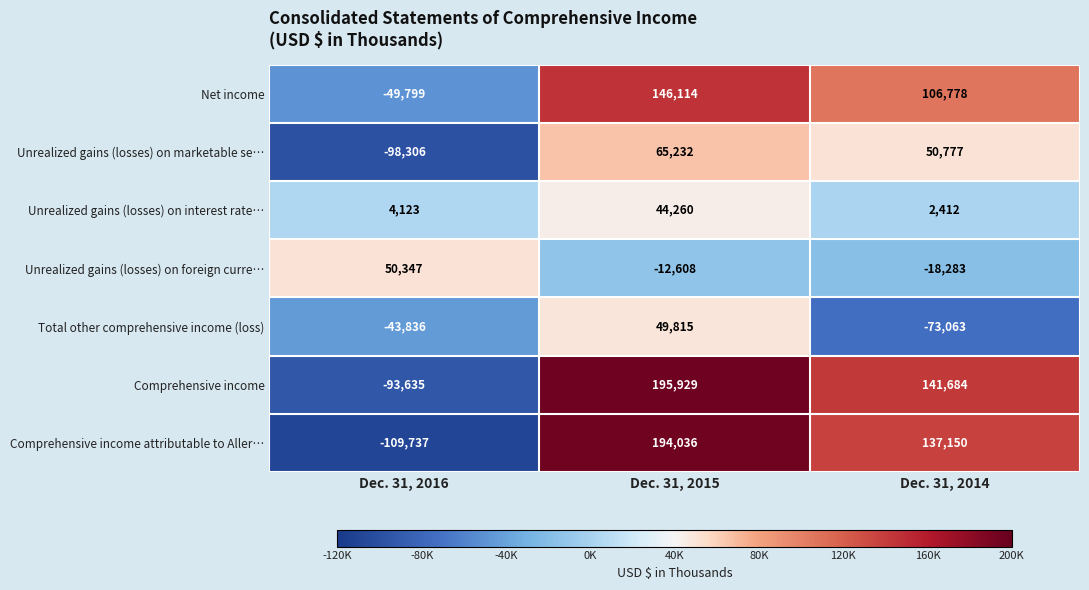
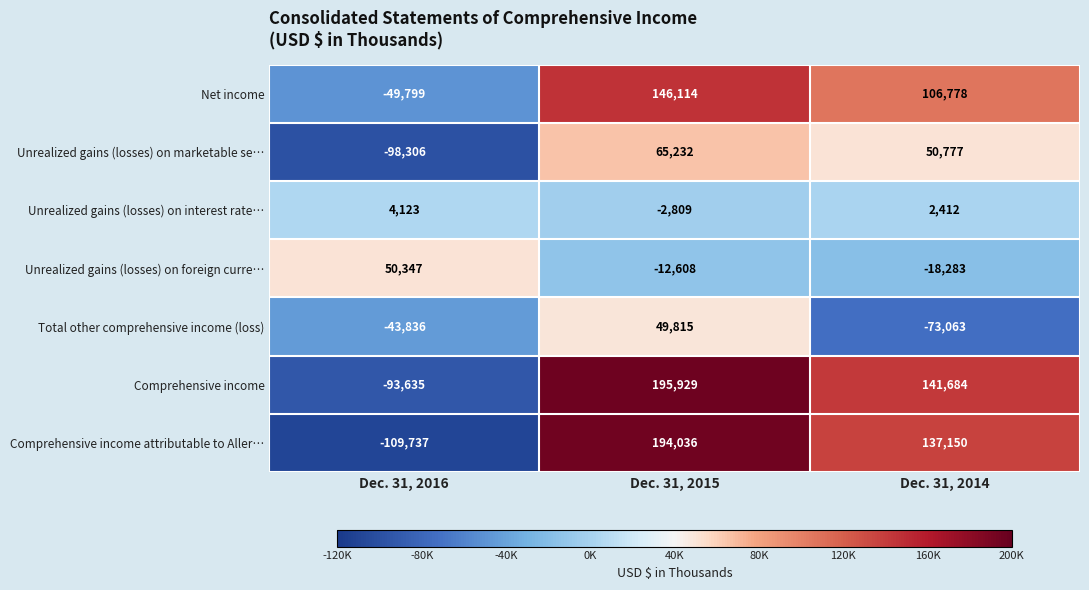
  {
    "Net income": {
      "Dec. 31, 2016": "-49,799",
      "Dec. 31, 2015": "146,114",
      "Dec. 31, 2014": "106,778"
    },
    "Unrealized gains (losses) on marketable se…": {
      "Dec. 31, 2016": "-98,306",
      "Dec. 31, 2015": "65,232",
      "Dec. 31, 2014": "50,777"
    },
    "Unrealized gains (losses) on interest rate…": {
      "Dec. 31, 2016": "4,123",
-     "Dec. 31, 2015": "44,260",
+     "Dec. 31, 2015": "-2,809",
      "Dec. 31, 2014": "2,412"
    },
    "Unrealized gains (losses) on foreign curre…": {
      "Dec. 31, 2016": "50,347",
      "Dec. 31, 2015": "-12,608",
      "Dec. 31, 2014": "-18,283"
    },
    "Total other comprehensive income (loss)": {
      "Dec. 31, 2016": "-43,836",
      "Dec. 31, 2015": "49,815",
      "Dec. 31, 2014": "-73,063"
    },
    "Comprehensive income": {
      "Dec. 31, 2016": "-93,635",
      "Dec. 31, 2015": "195,929",
      "Dec. 31, 2014": "141,684"
    },
    "Comprehensive income attributable to Aller…": {
      "Dec. 31, 2016": "-109,737",
      "Dec. 31, 2015": "194,036",
      "Dec. 31, 2014": "137,150"
    }
  }
